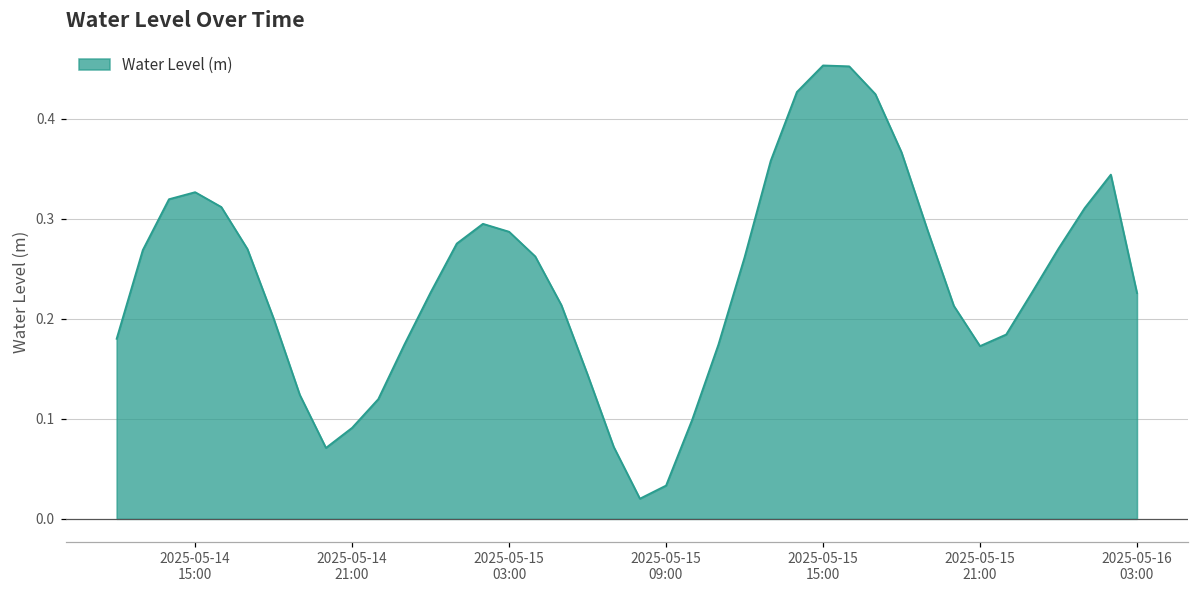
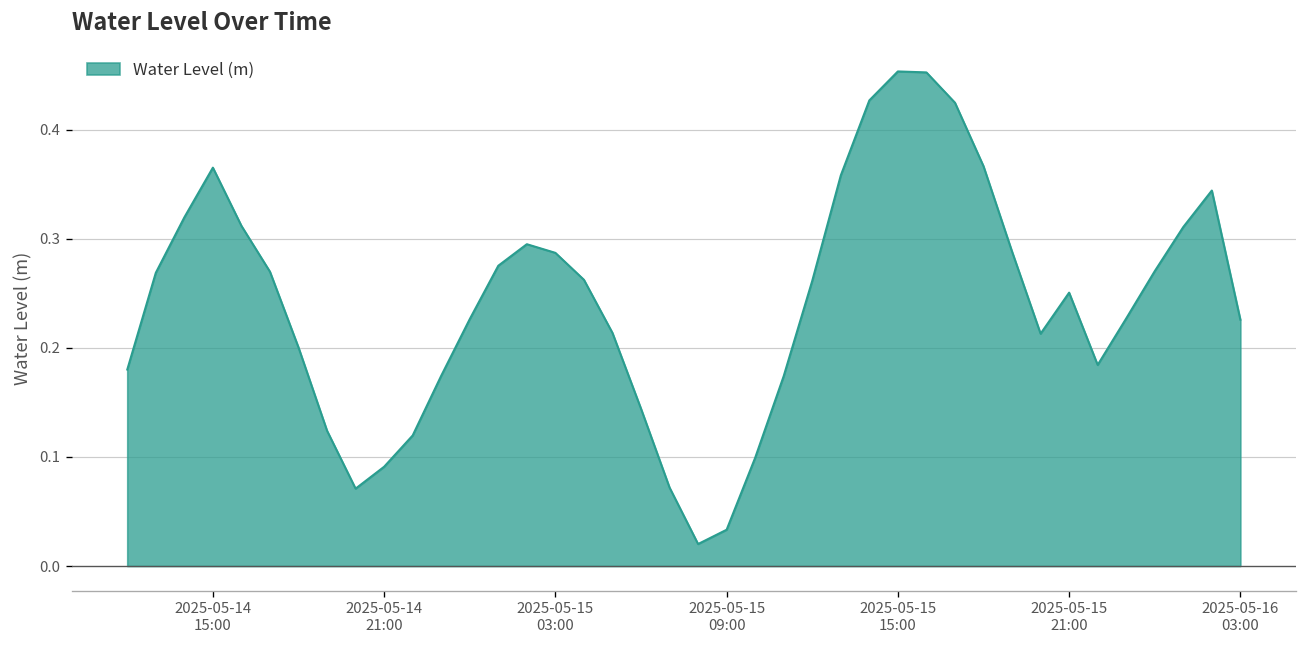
  {
-   "2025-05-14 15:00": 0.33,
+   "2025-05-14 15:00": 0.37,
    "2025-05-14 21:00": 0.09,
    "2025-05-15 03:00": 0.29,
    "2025-05-15 09:00": 0.03,
    "2025-05-15 15:00": 0.45,
-   "2025-05-15 21:00": 0.17,
+   "2025-05-15 21:00": 0.25,
    "2025-05-16 03:00": 0.23
  }
